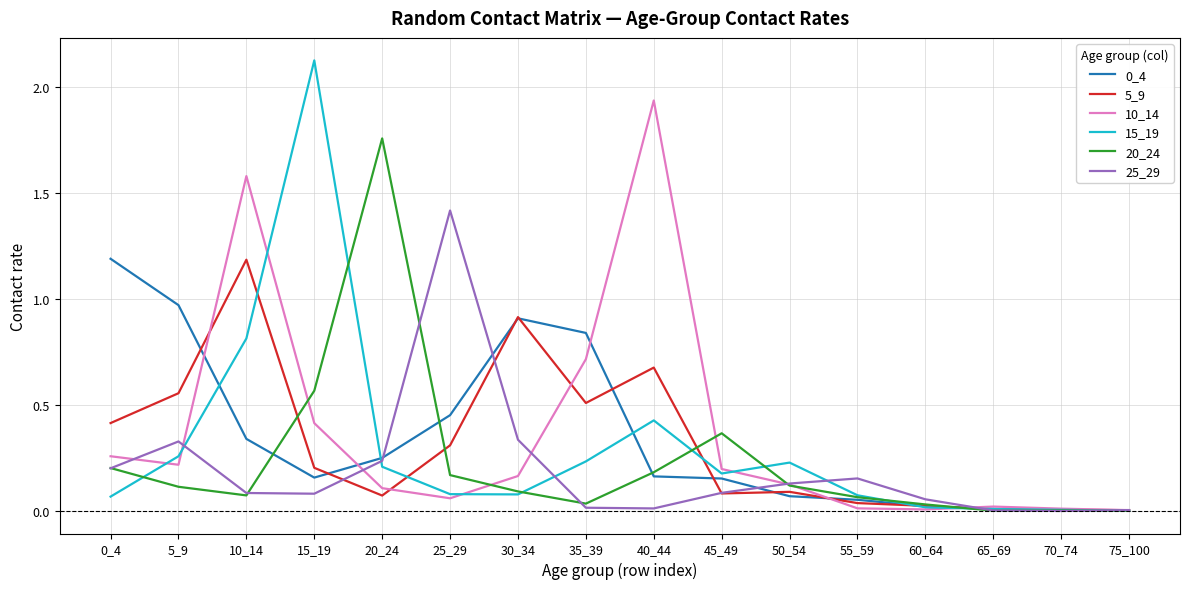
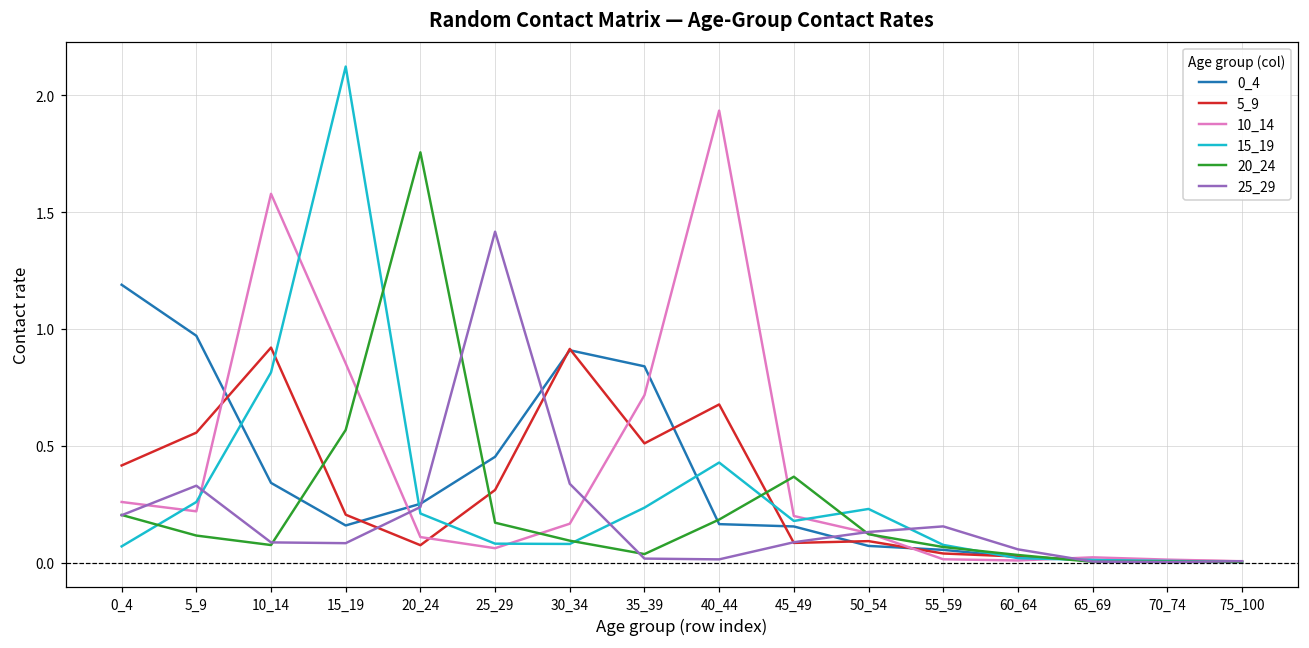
  {
    "0_4": {
      "0_4": 1.19,
      "5_9": 0.97,
      "10_14": 0.34,
      "15_19": 0.16,
      "20_24": 0.25,
      "25_29": 0.45,
      "35_39": 0.84,
      "40_44": 0.16,
      "45_49": 0.15,
      "50_54": 0.07,
      "55_59": 0.05
    },
    "5_9": {
      "0_4": 0.42,
      "5_9": 0.56,
-     "10_14": 1.18,
+     "10_14": 0.92,
      "15_19": 0.20,
      "20_24": 0.07,
      "25_29": 0.31,
      "35_39": 0.51,
      "40_44": 0.68,
      "50_54": 0.09,
      "55_59": 0.04
    },
    "10_14": {
      "0_4": 0.26,
      "5_9": 0.22,
      "10_14": 1.58,
-     "15_19": 0.42,
+     "15_19": 0.85,
      "20_24": 0.11,
      "25_29": 0.06,
      "30_34": 0.17,
      "35_39": 0.72,
      "40_44": 1.93,
      "45_49": 0.20,
      "55_59": 0.01
    },
    "15_19": {
      "0_4": 0.07,
      "5_9": 0.26,
      "10_14": 0.81,
      "15_19": 2.12,
      "20_24": 0.21,
      "25_29": 0.08,
      "30_34": 0.08,
      "35_39": 0.24,
      "40_44": 0.43,
      "45_49": 0.18,
      "50_54": 0.23
    },
    "20_24": {
      "5_9": 0.12,
      "15_19": 0.57,
      "20_24": 1.76,
      "25_29": 0.17,
      "30_34": 0.09,
      "35_39": 0.04,
      "40_44": 0.18,
      "45_49": 0.37
    },
    "25_29": {
      "5_9": 0.33,
      "15_19": 0.08,
      "20_24": 0.24,
      "25_29": 1.42,
      "30_34": 0.34,
      "35_39": 0.02,
      "40_44": 0.01,
      "55_59": 0.15,
      "60_64": 0.06
    }
  }
